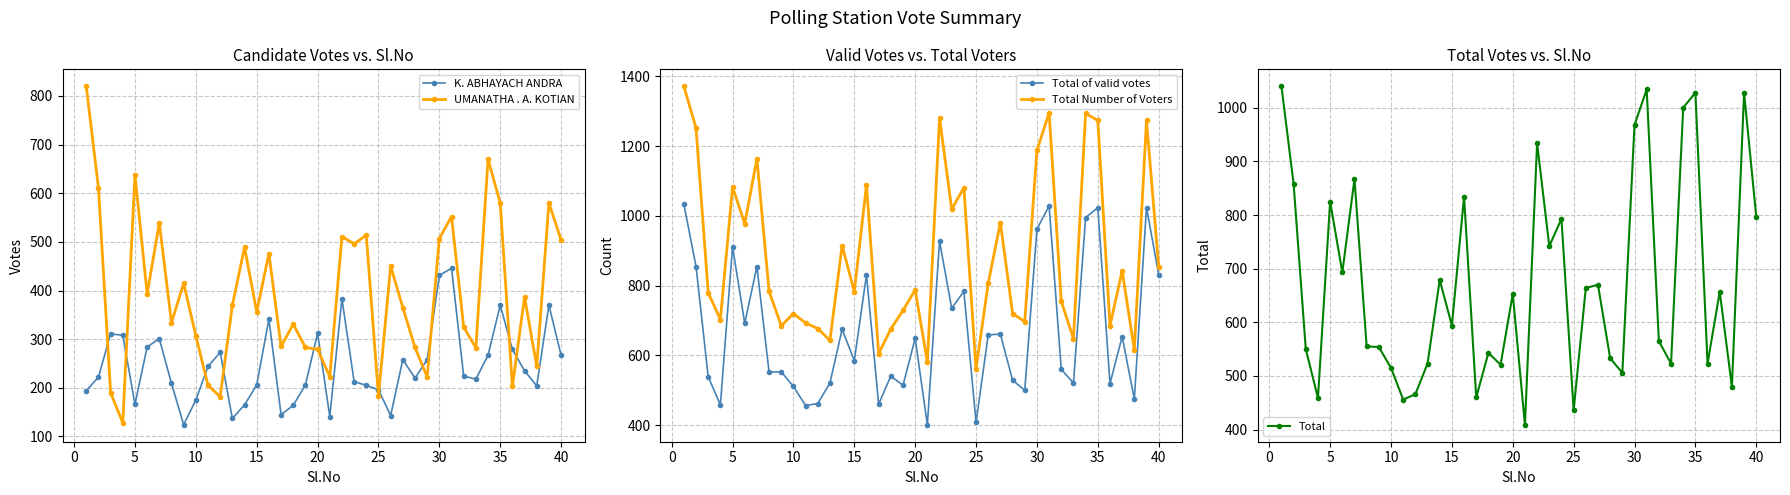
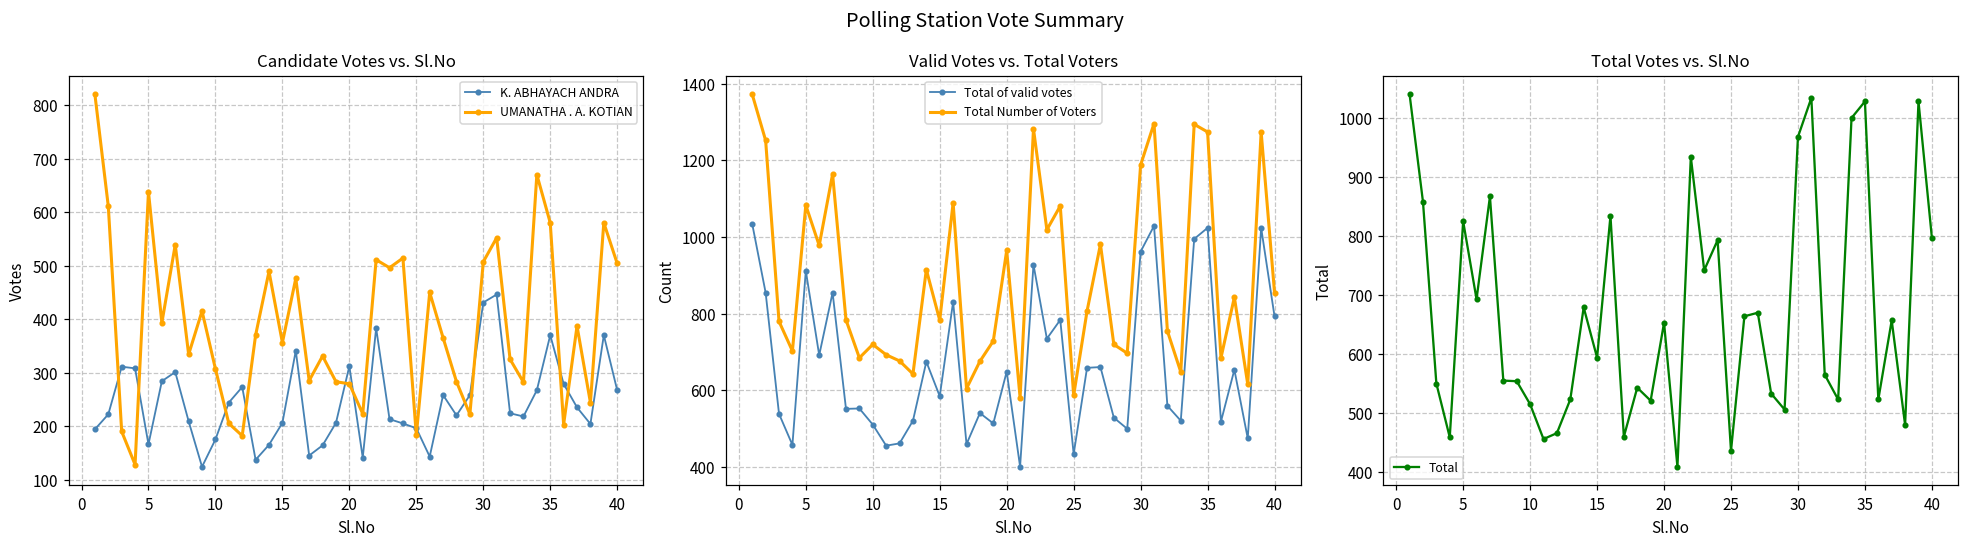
  {
    "Candidate Votes vs. Sl.No": {
      "K. ABHAYACH ANDRA": {
        "5": 170,
        "10": 180,
        "15": 210,
        "20": 310,
        "25": 200,
        "30": 430,
        "35": 370,
        "40": 270
      },
      "UMANATHA . A. KOTIAN": {
        "5": 640,
        "10": 310,
        "15": 360,
        "20": 280,
        "25": 180,
        "30": 510,
        "35": 580,
        "40": 500
      }
    },
    "Valid Votes vs. Total Voters": {
      "Total of valid votes": {
        "5": 910,
        "10": 510,
        "15": 590,
        "20": 650,
-       "25": 410,
+       "25": 430,
        "30": 960,
        "35": 1020,
-       "40": 830
+       "40": 790
      },
      "Total Number of Voters": {
        "5": 1080,
        "10": 720,
        "15": 780,
-       "20": 790,
-       "25": 560,
+       "20": 970,
+       "25": 590,
        "30": 1190,
        "35": 1270,
        "40": 860
      }
    },
    "Total Votes vs. Sl.No": {
      "5": 830,
      "10": 520,
      "15": 590,
      "20": 650,
      "25": 440,
      "30": 970,
      "35": 1030,
      "40": 800
    }
  }
